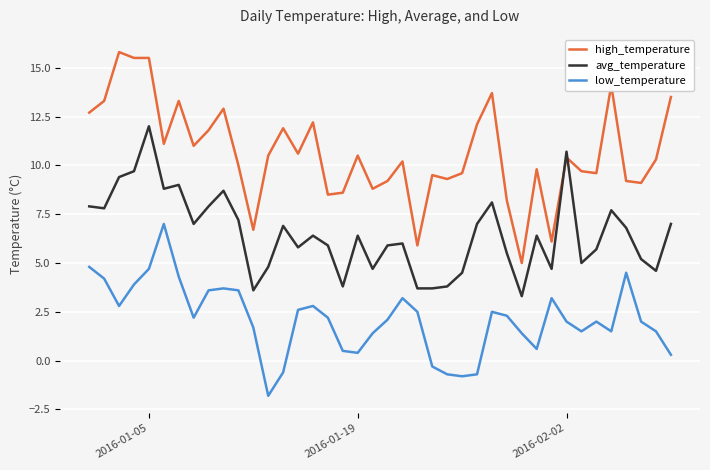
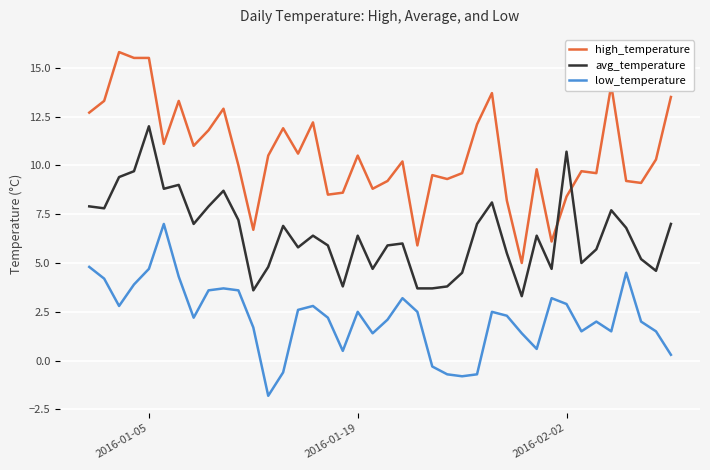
  {
    "high_temperature": {
      "2016-01-05": 15.5,
      "2016-01-19": 10.5,
-     "2016-02-02": 10.4
+     "2016-02-02": 8.4
    },
    "avg_temperature": {
      "2016-01-05": 12.0,
      "2016-01-19": 6.4,
      "2016-02-02": 10.7
    },
    "low_temperature": {
      "2016-01-05": 4.7,
-     "2016-01-19": 0.4,
-     "2016-02-02": 2.0
+     "2016-01-19": 2.5,
+     "2016-02-02": 2.9
    }
  }
